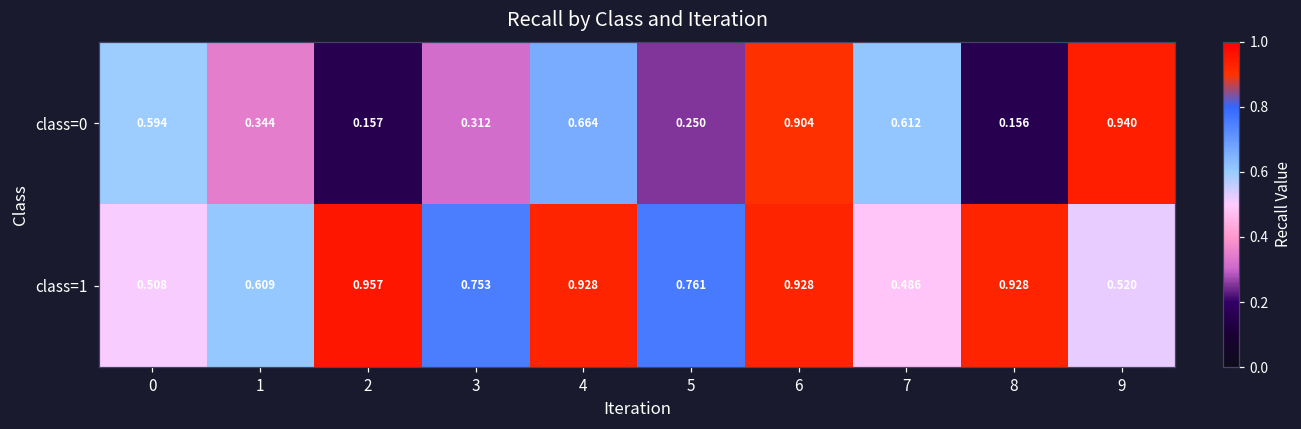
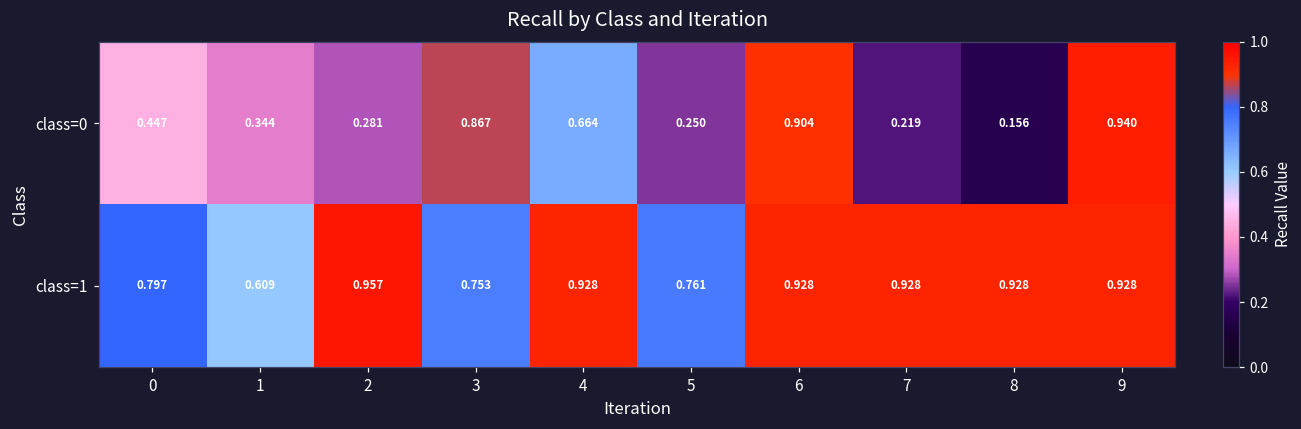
  {
    "class=0": {
-     "0": 0.594,
+     "0": 0.447,
      "1": 0.344,
-     "2": 0.157,
-     "3": 0.312,
+     "2": 0.281,
+     "3": 0.867,
      "4": 0.664,
      "5": 0.250,
      "6": 0.904,
-     "7": 0.612,
+     "7": 0.219,
      "8": 0.156,
      "9": 0.940
    },
    "class=1": {
-     "0": 0.508,
+     "0": 0.797,
      "1": 0.609,
      "2": 0.957,
      "3": 0.753,
      "4": 0.928,
      "5": 0.761,
      "6": 0.928,
-     "7": 0.486,
+     "7": 0.928,
      "8": 0.928,
-     "9": 0.520
+     "9": 0.928
    }
  }
